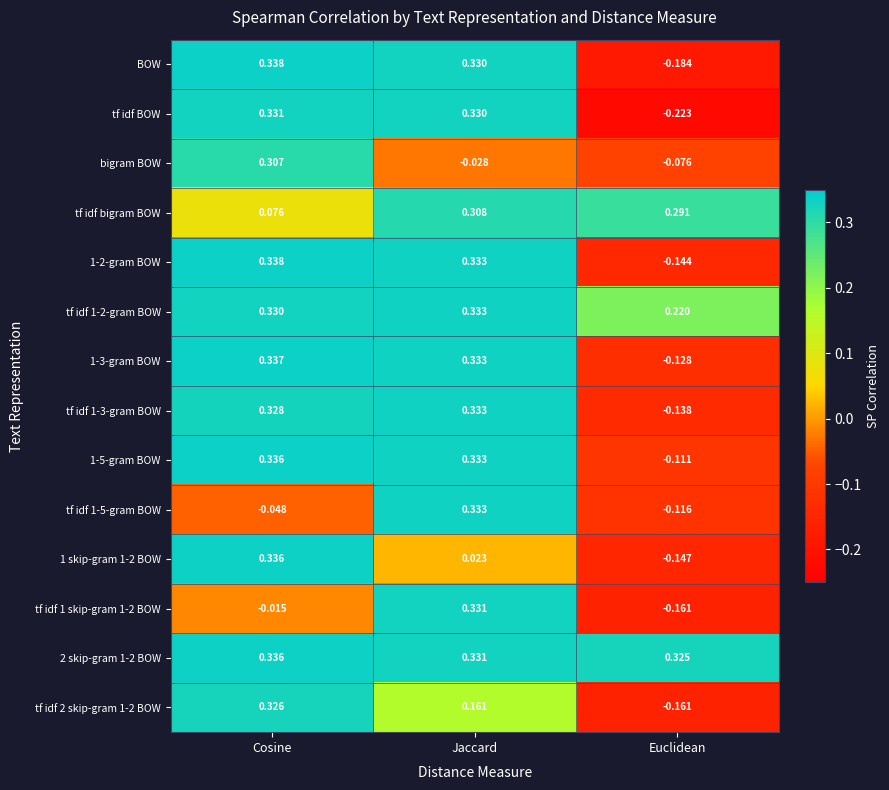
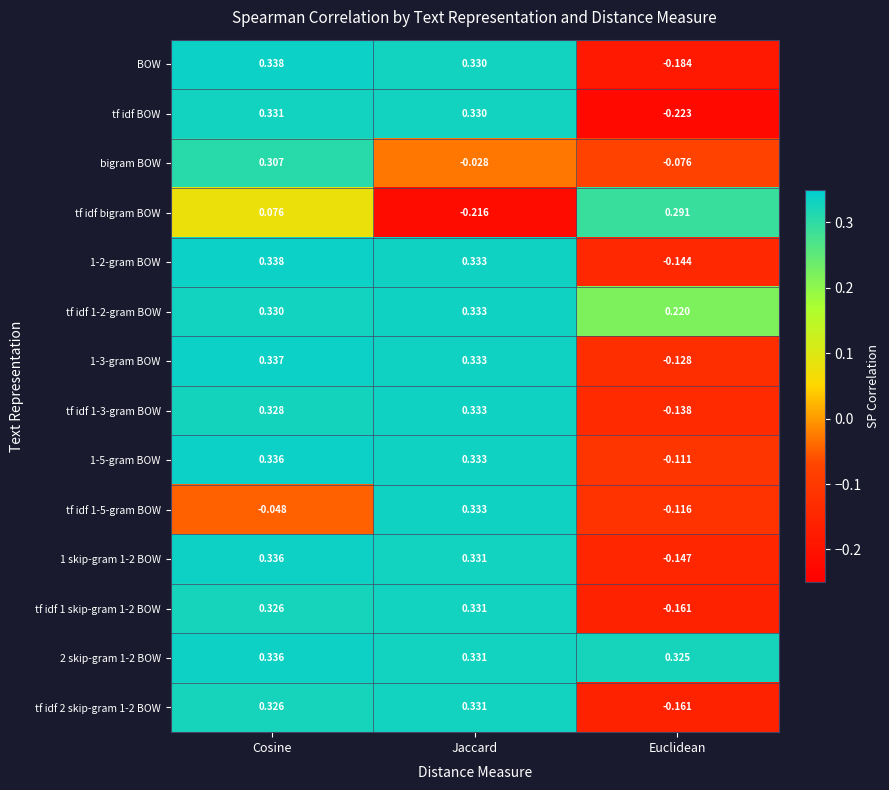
  {
    "BOW": {
      "Cosine": 0.338,
      "Jaccard": 0.330,
      "Euclidean": -0.184
    },
    "tf idf BOW": {
      "Cosine": 0.331,
      "Jaccard": 0.330,
      "Euclidean": -0.223
    },
    "bigram BOW": {
      "Cosine": 0.307,
      "Jaccard": -0.028,
      "Euclidean": -0.076
    },
    "tf idf bigram BOW": {
      "Cosine": 0.076,
-     "Jaccard": 0.308,
+     "Jaccard": -0.216,
      "Euclidean": 0.291
    },
    "1-2-gram BOW": {
      "Cosine": 0.338,
      "Jaccard": 0.333,
      "Euclidean": -0.144
    },
    "tf idf 1-2-gram BOW": {
      "Cosine": 0.330,
      "Jaccard": 0.333,
      "Euclidean": 0.220
    },
    "1-3-gram BOW": {
      "Cosine": 0.337,
      "Jaccard": 0.333,
      "Euclidean": -0.128
    },
    "tf idf 1-3-gram BOW": {
      "Cosine": 0.328,
      "Jaccard": 0.333,
      "Euclidean": -0.138
    },
    "1-5-gram BOW": {
      "Cosine": 0.336,
      "Jaccard": 0.333,
      "Euclidean": -0.111
    },
    "tf idf 1-5-gram BOW": {
      "Cosine": -0.048,
      "Jaccard": 0.333,
      "Euclidean": -0.116
    },
    "1 skip-gram 1-2 BOW": {
      "Cosine": 0.336,
-     "Jaccard": 0.023,
+     "Jaccard": 0.331,
      "Euclidean": -0.147
    },
    "tf idf 1 skip-gram 1-2 BOW": {
-     "Cosine": -0.015,
+     "Cosine": 0.326,
      "Jaccard": 0.331,
      "Euclidean": -0.161
    },
    "2 skip-gram 1-2 BOW": {
      "Cosine": 0.336,
      "Jaccard": 0.331,
      "Euclidean": 0.325
    },
    "tf idf 2 skip-gram 1-2 BOW": {
      "Cosine": 0.326,
-     "Jaccard": 0.161,
+     "Jaccard": 0.331,
      "Euclidean": -0.161
    }
  }
